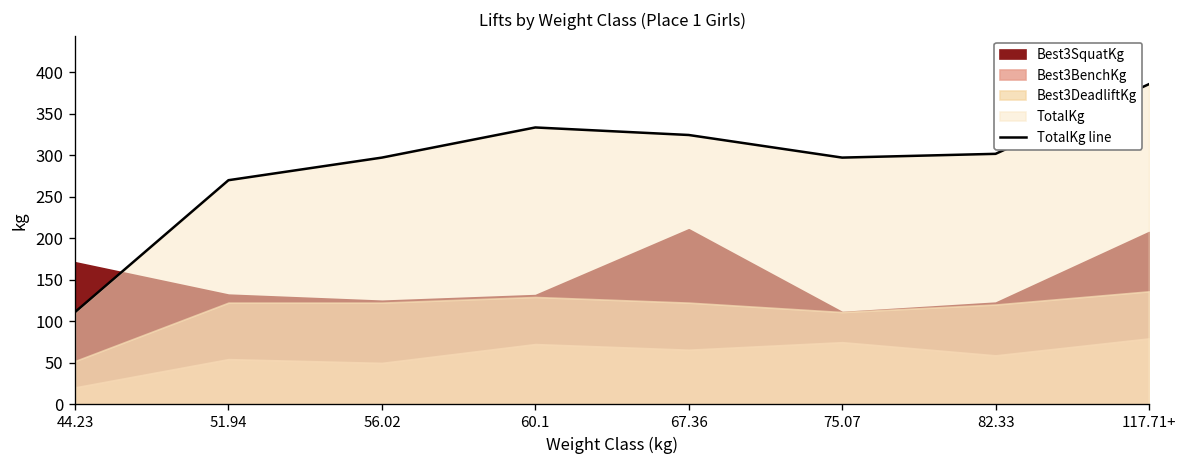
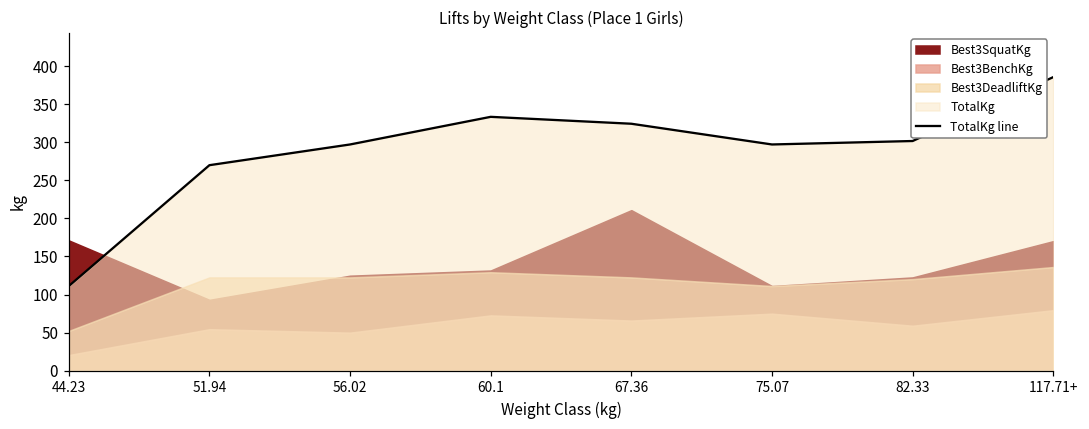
  {
    "Best3SquatKg": {
      "44.23": 170,
-     "51.94": 130,
+     "51.94": 90,
      "67.36": 210,
-     "117.71+": 210
+     "117.71+": 170
    }
  }
